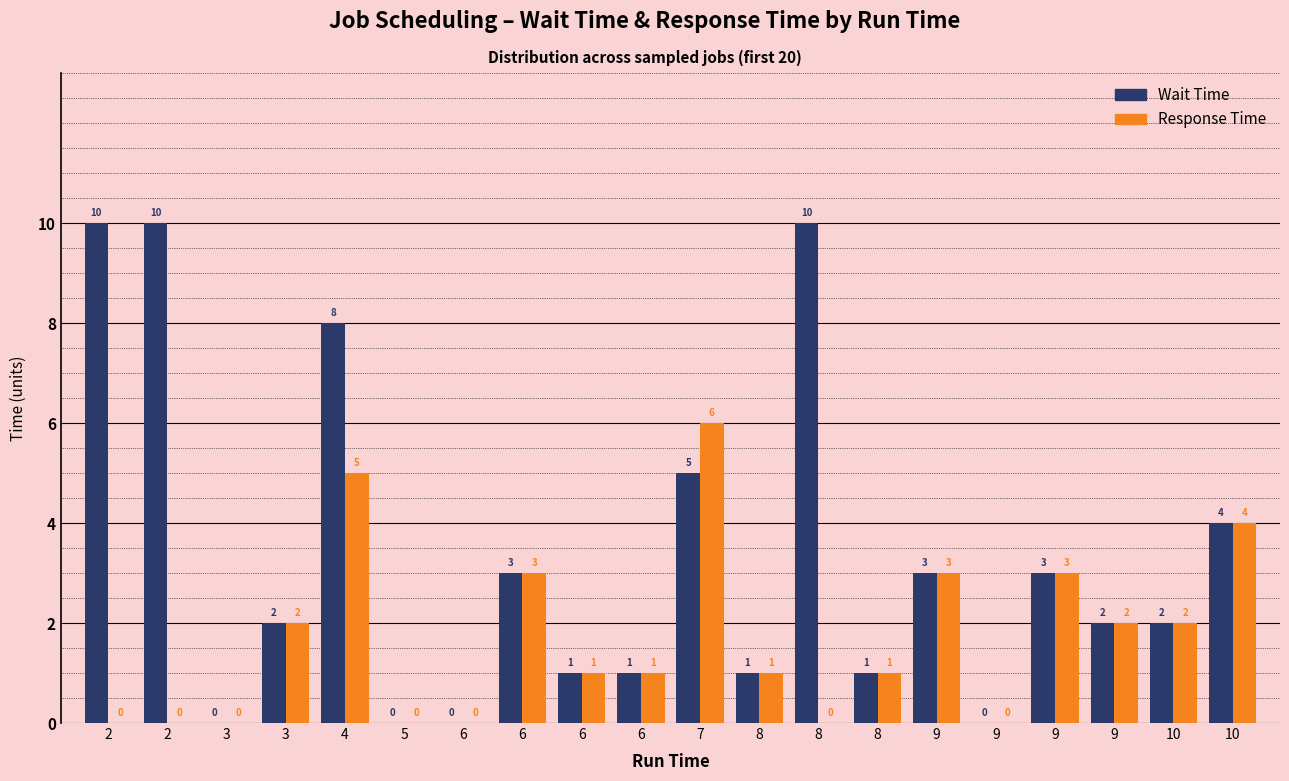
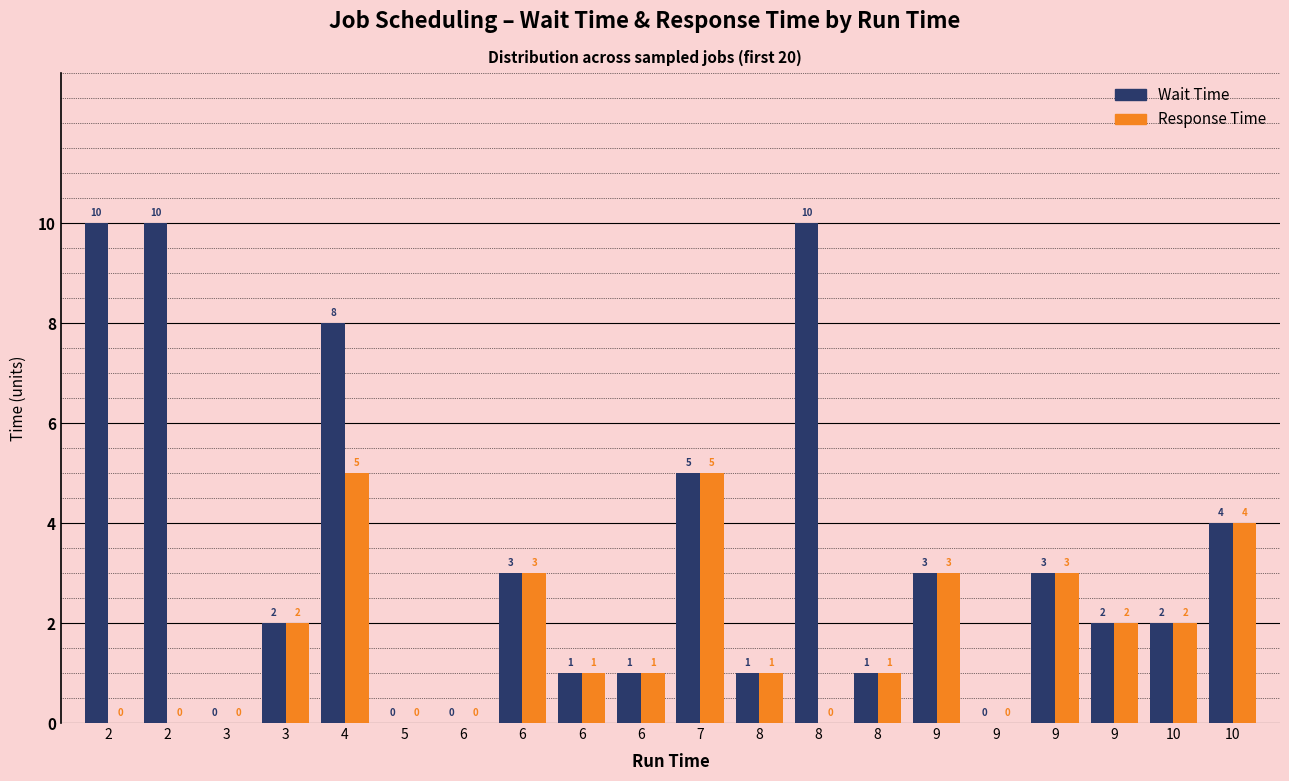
  {
    "Wait Time": {
      "4": 8,
      "5": 0,
      "7": 5
    },
    "Response Time": {
      "4": 5,
      "5": 0,
-     "7": 6
+     "7": 5
    }
  }
